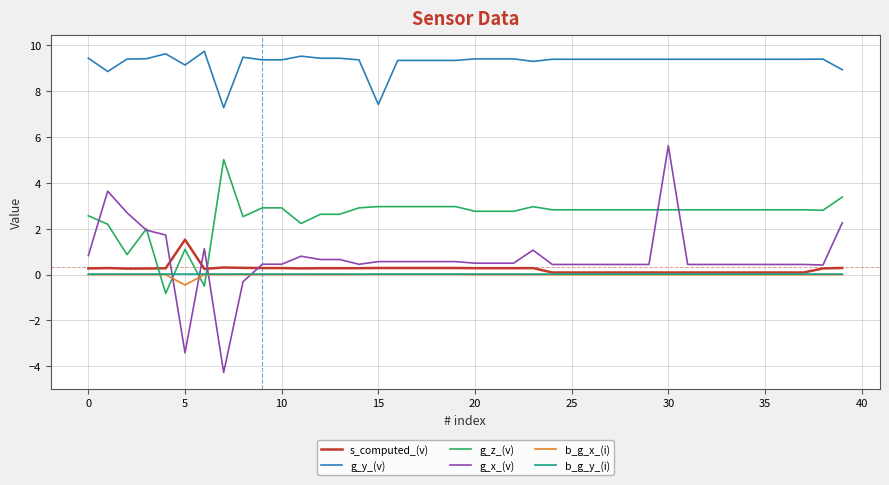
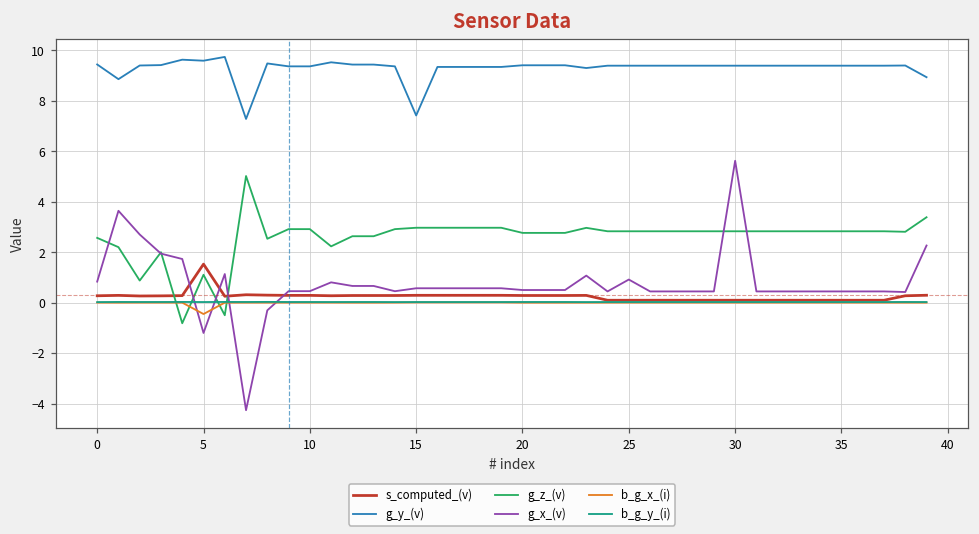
  {
    "s_computed_(v)": {
      "0": 0.3,
      "5": 1.5,
      "10": 0.3,
      "15": 0.3,
      "20": 0.3
    },
    "g_y_(v)": {
      "0": 9.4,
-     "5": 9.1,
+     "5": 9.6,
      "10": 9.4,
      "15": 7.4,
      "20": 9.4,
      "25": 9.4,
      "30": 9.4,
      "35": 9.4
    },
    "g_x_(v)": {
      "0": 0.8,
-     "5": -3.4,
+     "5": -1.2,
      "10": 0.5,
      "15": 0.6,
      "20": 0.5,
-     "25": 0.4,
+     "25": 0.9,
      "30": 5.6,
      "35": 0.4
    },
    "b_g_x_(i)": {
      "5": -0.5
    }
  }
